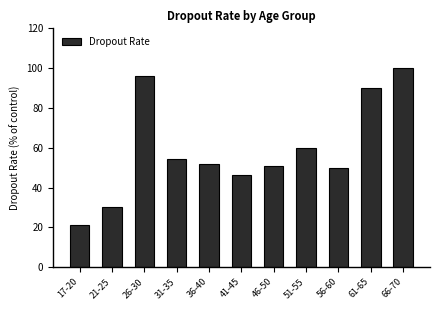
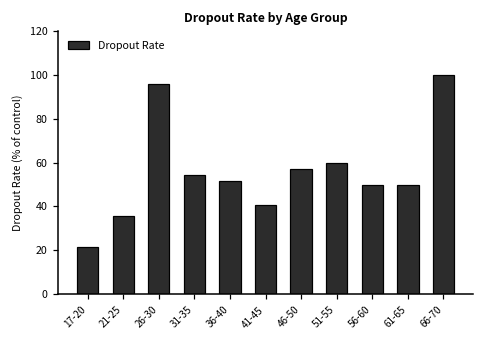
  {
    "17-20": 21,
-   "21-25": 30,
+   "21-25": 36,
    "26-30": 96,
    "31-35": 54,
    "36-40": 52,
-   "41-45": 46,
-   "46-50": 51,
+   "41-45": 41,
+   "46-50": 57,
    "51-55": 60,
    "56-60": 50,
-   "61-65": 90,
+   "61-65": 50,
    "66-70": 100
  }
